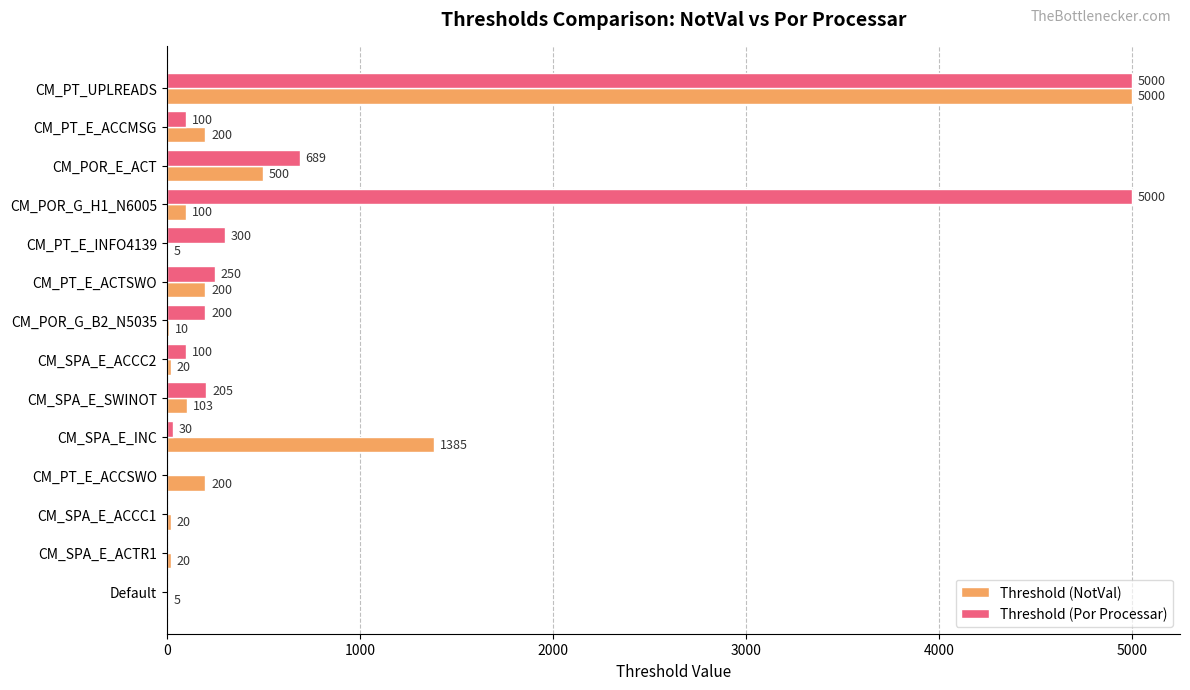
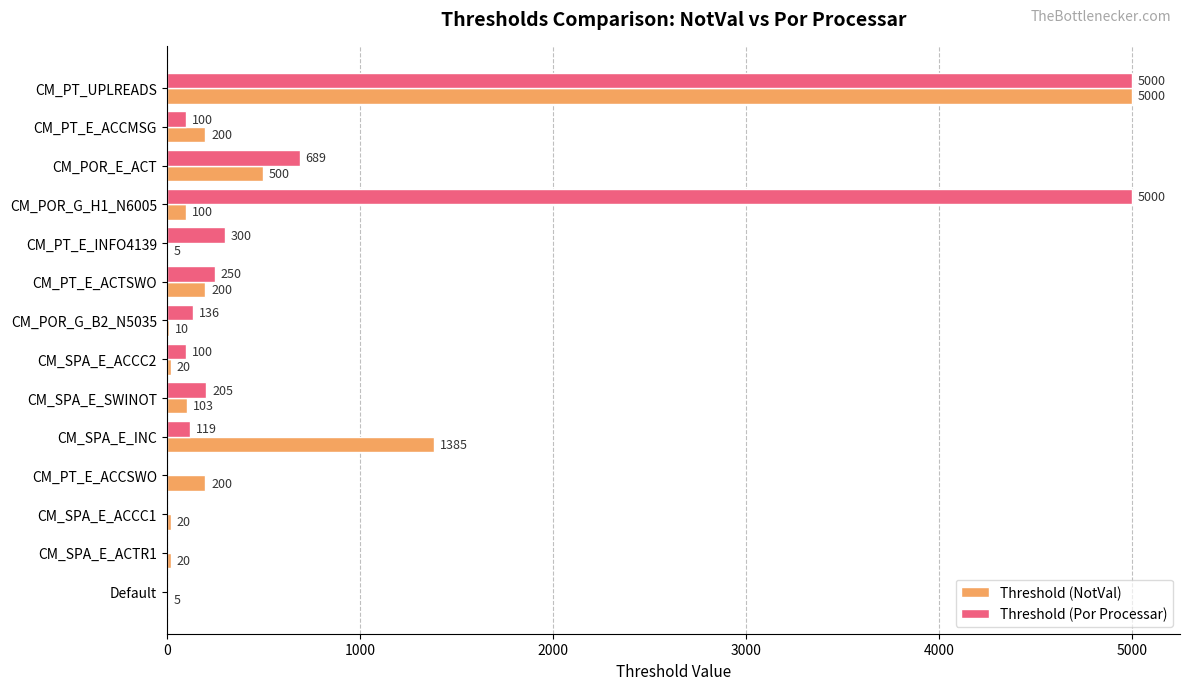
  {
    "Threshold (NotVal)": {
      "CM_PT_UPLREADS": 5000,
      "CM_PT_E_ACCMSG": 200,
      "CM_POR_E_ACT": 500,
      "CM_POR_G_H1_N6005": 100,
      "CM_PT_E_INFO4139": 5,
      "CM_PT_E_ACTSWO": 200,
      "CM_POR_G_B2_N5035": 10,
      "CM_SPA_E_ACCC2": 20,
      "CM_SPA_E_SWINOT": 103,
      "CM_SPA_E_INC": 1385,
      "CM_PT_E_ACCSWO": 200,
      "CM_SPA_E_ACCC1": 20,
      "CM_SPA_E_ACTR1": 20,
      "Default": 5
    },
    "Threshold (Por Processar)": {
      "CM_PT_UPLREADS": 5000,
      "CM_PT_E_ACCMSG": 100,
      "CM_POR_E_ACT": 689,
      "CM_POR_G_H1_N6005": 5000,
      "CM_PT_E_INFO4139": 300,
      "CM_PT_E_ACTSWO": 250,
-     "CM_POR_G_B2_N5035": 200,
+     "CM_POR_G_B2_N5035": 136,
      "CM_SPA_E_ACCC2": 100,
      "CM_SPA_E_SWINOT": 205,
-     "CM_SPA_E_INC": 30
+     "CM_SPA_E_INC": 119
    }
  }
